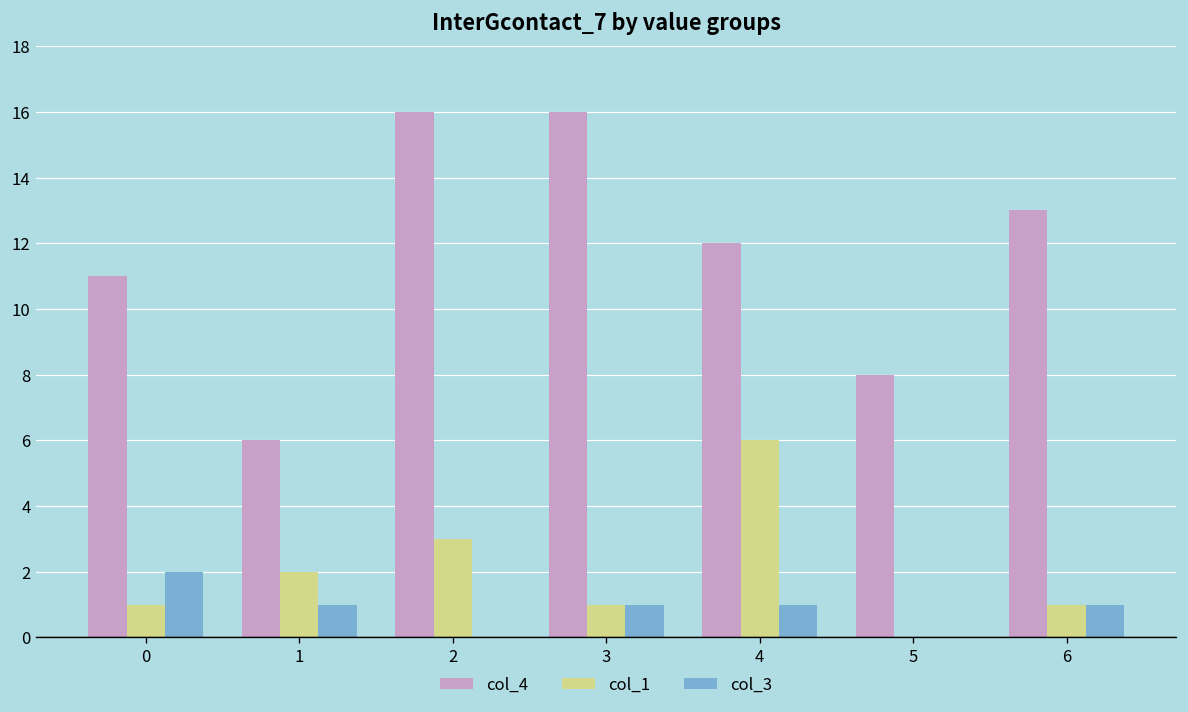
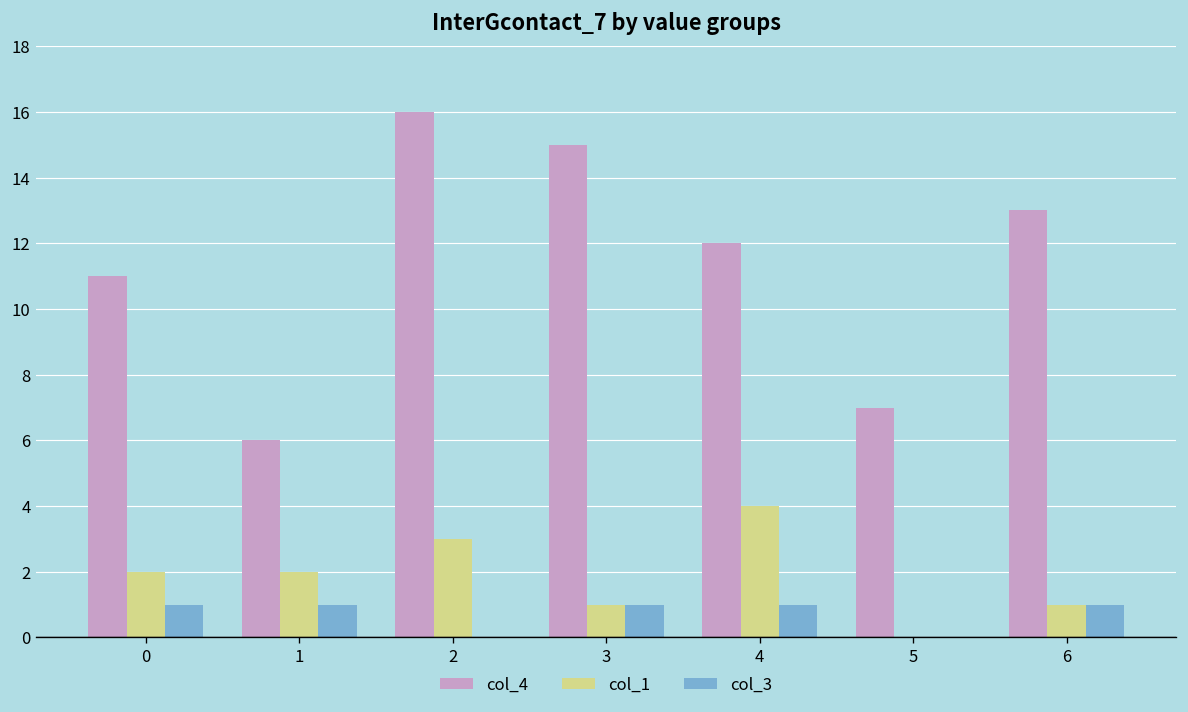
  {
    "col_4": {
      "0": 11,
      "1": 6,
      "2": 16,
-     "3": 16,
+     "3": 15,
      "4": 12,
-     "5": 8,
+     "5": 7,
      "6": 13
    },
    "col_1": {
-     "0": 1,
+     "0": 2,
      "1": 2,
      "2": 3,
      "3": 1,
-     "4": 6,
+     "4": 4,
      "5": 0,
      "6": 1
    },
    "col_3": {
-     "0": 2,
+     "0": 1,
      "1": 1,
      "2": 0,
      "3": 1,
      "4": 1,
      "5": 0,
      "6": 1
    }
  }
